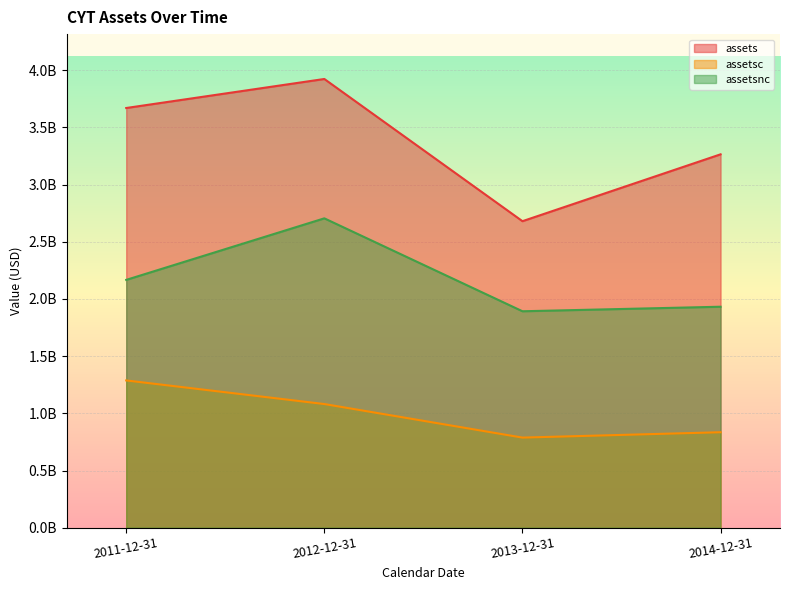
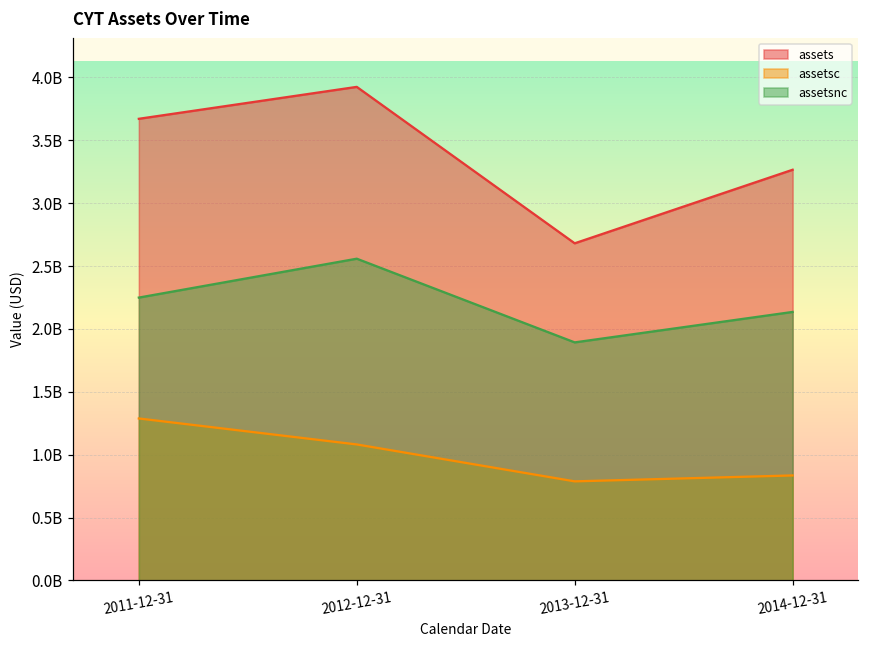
  {
    "assets": {
      "2011-12-31": 3670000000,
      "2012-12-31": 3920000000,
      "2013-12-31": 2680000000,
      "2014-12-31": 3270000000
    },
    "assetsc": {
      "2011-12-31": 1290000000,
      "2012-12-31": 1080000000,
      "2013-12-31": 790000000,
      "2014-12-31": 830000000
    },
    "assetsnc": {
-     "2011-12-31": 2170000000,
-     "2012-12-31": 2710000000,
+     "2011-12-31": 2250000000,
+     "2012-12-31": 2560000000,
      "2013-12-31": 1890000000,
-     "2014-12-31": 1930000000
+     "2014-12-31": 2130000000
    }
  }
